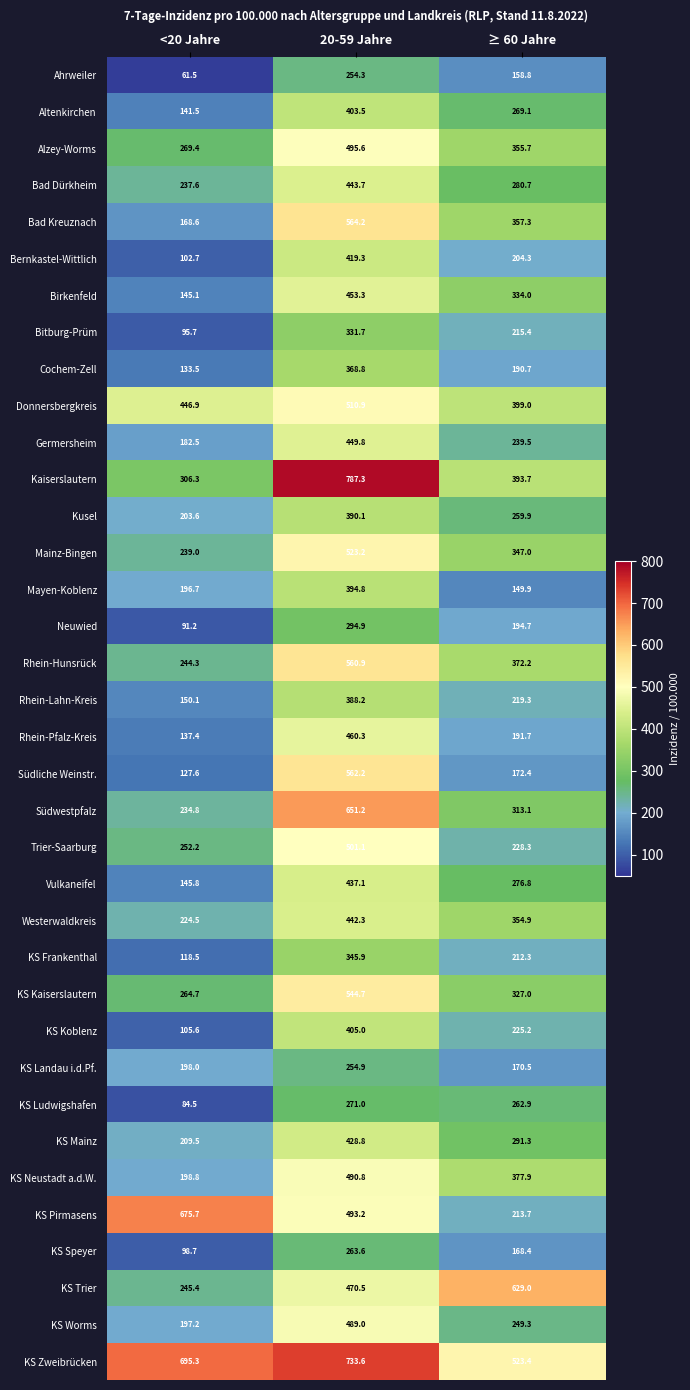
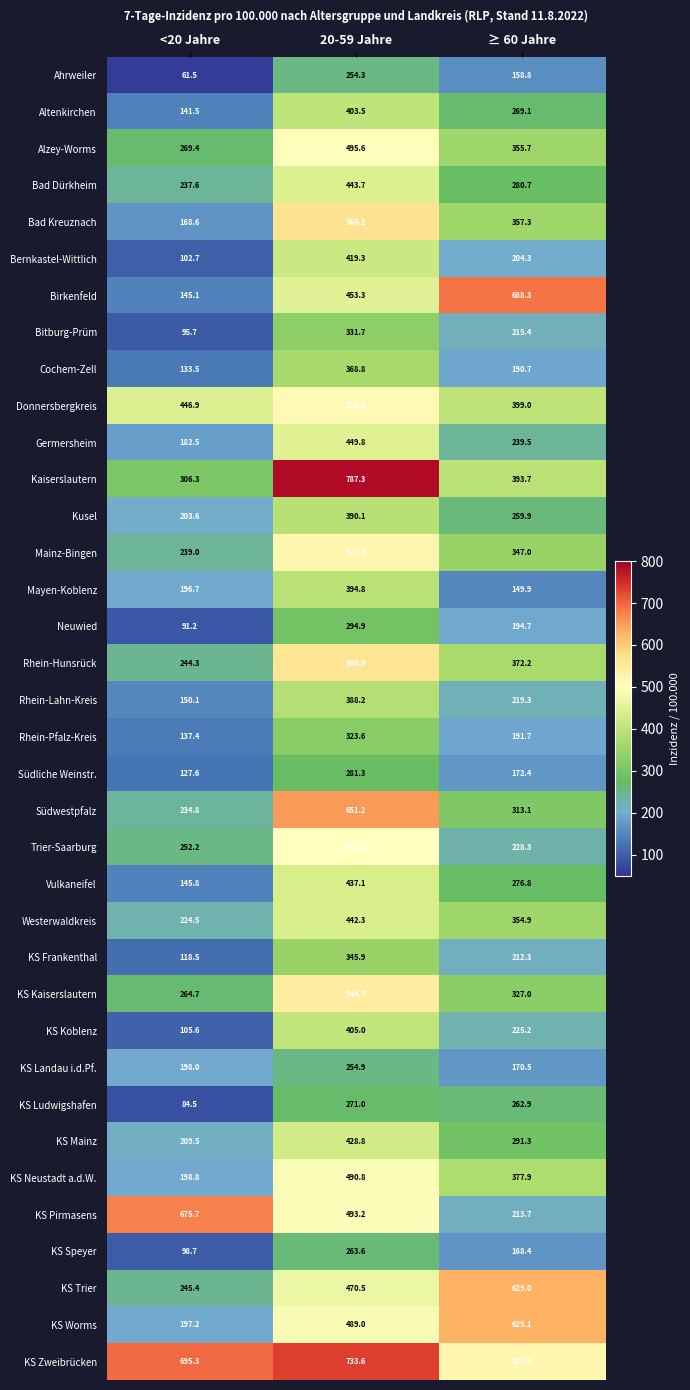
  {
    "Ahrweiler": {
      "<20 Jahre": 61.5,
      "20-59 Jahre": 254.3,
      "≥ 60 Jahre": 158.8
    },
    "Altenkirchen": {
      "<20 Jahre": 141.5,
      "20-59 Jahre": 403.5,
      "≥ 60 Jahre": 269.1
    },
    "Alzey-Worms": {
      "<20 Jahre": 269.4,
      "20-59 Jahre": 495.6,
      "≥ 60 Jahre": 355.7
    },
    "Bad Dürkheim": {
      "<20 Jahre": 237.6,
      "20-59 Jahre": 443.7,
      "≥ 60 Jahre": 280.7
    },
    "Bad Kreuznach": {
      "<20 Jahre": 168.6,
      "20-59 Jahre": 564.2,
      "≥ 60 Jahre": 357.3
    },
    "Bernkastel-Wittlich": {
      "<20 Jahre": 102.7,
      "20-59 Jahre": 419.3,
      "≥ 60 Jahre": 204.3
    },
    "Birkenfeld": {
      "<20 Jahre": 145.1,
      "20-59 Jahre": 453.3,
-     "≥ 60 Jahre": 334.0
+     "≥ 60 Jahre": 688.3
    },
    "Bitburg-Prüm": {
      "<20 Jahre": 95.7,
      "20-59 Jahre": 331.7,
      "≥ 60 Jahre": 215.4
    },
    "Cochem-Zell": {
      "<20 Jahre": 133.5,
      "20-59 Jahre": 368.8,
      "≥ 60 Jahre": 190.7
    },
    "Donnersbergkreis": {
      "<20 Jahre": 446.9,
      "20-59 Jahre": 510.9,
      "≥ 60 Jahre": 399.0
    },
    "Germersheim": {
      "<20 Jahre": 182.5,
      "20-59 Jahre": 449.8,
      "≥ 60 Jahre": 239.5
    },
    "Kaiserslautern": {
      "<20 Jahre": 306.3,
      "20-59 Jahre": 787.3,
      "≥ 60 Jahre": 393.7
    },
    "Kusel": {
      "<20 Jahre": 203.6,
      "20-59 Jahre": 390.1,
      "≥ 60 Jahre": 259.9
    },
    "Mainz-Bingen": {
      "<20 Jahre": 239.0,
      "20-59 Jahre": 523.2,
      "≥ 60 Jahre": 347.0
    },
    "Mayen-Koblenz": {
      "<20 Jahre": 196.7,
      "20-59 Jahre": 394.8,
      "≥ 60 Jahre": 149.9
    },
    "Neuwied": {
      "<20 Jahre": 91.2,
      "20-59 Jahre": 294.9,
      "≥ 60 Jahre": 194.7
    },
    "Rhein-Hunsrück": {
      "<20 Jahre": 244.3,
      "20-59 Jahre": 560.9,
      "≥ 60 Jahre": 372.2
    },
    "Rhein-Lahn-Kreis": {
      "<20 Jahre": 150.1,
      "20-59 Jahre": 388.2,
      "≥ 60 Jahre": 219.3
    },
    "Rhein-Pfalz-Kreis": {
      "<20 Jahre": 137.4,
-     "20-59 Jahre": 460.3,
+     "20-59 Jahre": 323.6,
      "≥ 60 Jahre": 191.7
    },
    "Südliche Weinstr.": {
      "<20 Jahre": 127.6,
-     "20-59 Jahre": 562.2,
+     "20-59 Jahre": 281.3,
      "≥ 60 Jahre": 172.4
    },
    "Südwestpfalz": {
      "<20 Jahre": 234.8,
      "20-59 Jahre": 651.2,
      "≥ 60 Jahre": 313.1
    },
    "Trier-Saarburg": {
      "<20 Jahre": 252.2,
      "20-59 Jahre": 501.1,
      "≥ 60 Jahre": 228.3
    },
    "Vulkaneifel": {
      "<20 Jahre": 145.8,
      "20-59 Jahre": 437.1,
      "≥ 60 Jahre": 276.8
    },
    "Westerwaldkreis": {
      "<20 Jahre": 224.5,
      "20-59 Jahre": 442.3,
      "≥ 60 Jahre": 354.9
    },
    "KS Frankenthal": {
      "<20 Jahre": 118.5,
      "20-59 Jahre": 345.9,
      "≥ 60 Jahre": 212.3
    },
    "KS Kaiserslautern": {
      "<20 Jahre": 264.7,
      "20-59 Jahre": 544.7,
      "≥ 60 Jahre": 327.0
    },
    "KS Koblenz": {
      "<20 Jahre": 105.6,
      "20-59 Jahre": 405.0,
      "≥ 60 Jahre": 225.2
    },
    "KS Landau i.d.Pf.": {
      "<20 Jahre": 198.0,
      "20-59 Jahre": 254.9,
      "≥ 60 Jahre": 170.5
    },
    "KS Ludwigshafen": {
      "<20 Jahre": 84.5,
      "20-59 Jahre": 271.0,
      "≥ 60 Jahre": 262.9
    },
    "KS Mainz": {
      "<20 Jahre": 209.5,
      "20-59 Jahre": 428.8,
      "≥ 60 Jahre": 291.3
    },
    "KS Neustadt a.d.W.": {
      "<20 Jahre": 198.8,
      "20-59 Jahre": 490.8,
      "≥ 60 Jahre": 377.9
    },
    "KS Pirmasens": {
      "<20 Jahre": 675.7,
      "20-59 Jahre": 493.2,
      "≥ 60 Jahre": 213.7
    },
    "KS Speyer": {
      "<20 Jahre": 98.7,
      "20-59 Jahre": 263.6,
      "≥ 60 Jahre": 168.4
    },
    "KS Trier": {
      "<20 Jahre": 245.4,
      "20-59 Jahre": 470.5,
      "≥ 60 Jahre": 629.0
    },
    "KS Worms": {
      "<20 Jahre": 197.2,
      "20-59 Jahre": 489.0,
-     "≥ 60 Jahre": 249.3
+     "≥ 60 Jahre": 629.1
    },
    "KS Zweibrücken": {
      "<20 Jahre": 695.3,
      "20-59 Jahre": 733.6,
      "≥ 60 Jahre": 523.4
    }
  }
